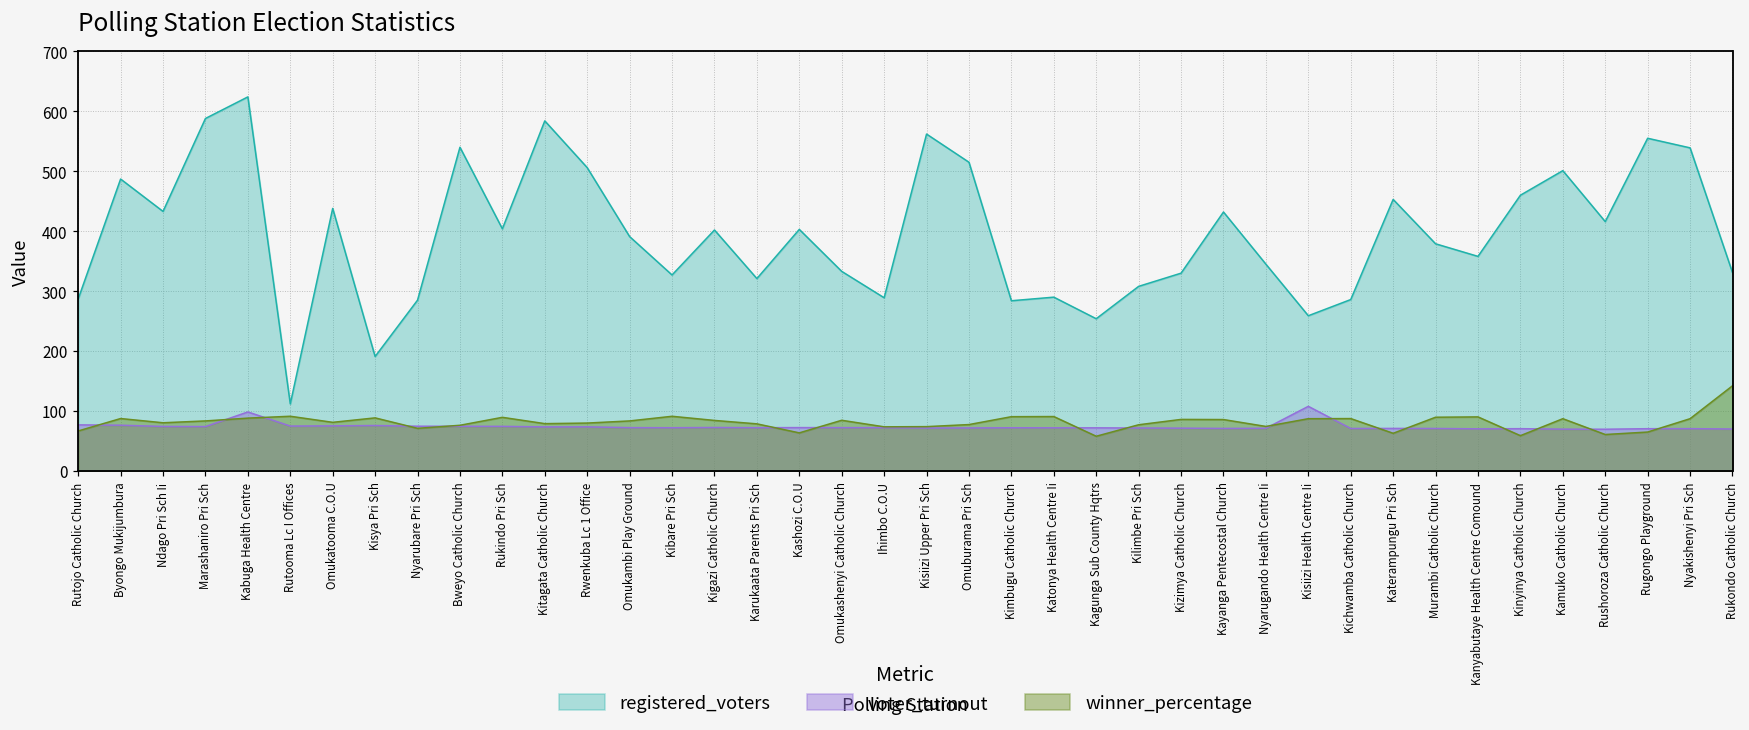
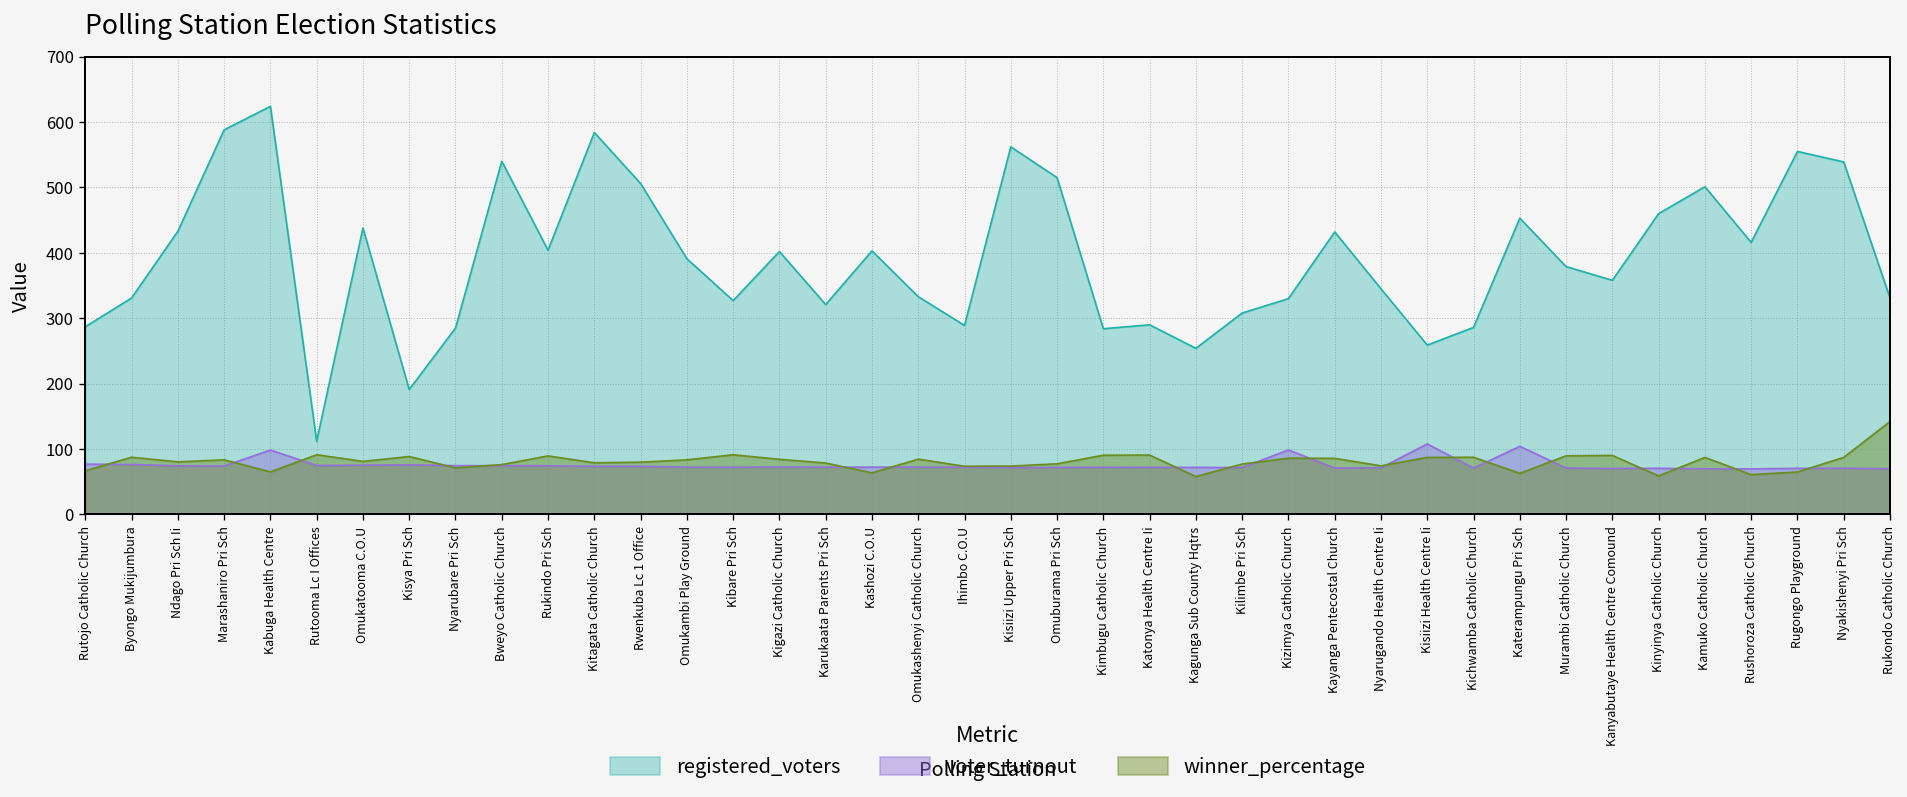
  {
    "registered_voters": {
      "Rutojo Catholic Church": 290,
-     "Byongo Mukijumbura": 490,
+     "Byongo Mukijumbura": 330,
      "Ndago Pri Sch Ii": 430,
      "Marashaniro Pri Sch": 590,
      "Kabuga Health Centre": 620,
      "Rutooma Lc I Offices": 110,
      "Omukatooma C.O.U": 440,
      "Kisya Pri Sch": 190,
      "Nyarubare Pri Sch": 290,
      "Bweyo Catholic Church": 540,
      "Rukindo Pri Sch": 400,
      "Kitagata Catholic Church": 580,
      "Rwenkuba Lc 1 Office": 510,
      "Omukambi Play Ground": 390,
      "Kibare Pri Sch": 330,
      "Kigazi Catholic Church": 400,
      "Karukaata Parents Pri Sch": 320,
      "Kashozi C.O.U": 400,
      "Omukashenyi Catholic Church": 330,
      "Ihimbo C.O.U": 290,
      "Kisiizi Upper Pri Sch": 560,
      "Omuburama Pri Sch": 520,
      "Kimbugu Catholic Church": 280,
      "Katonya Health Centre Ii": 290,
      "Kagunga Sub County Hqtrs": 250,
      "Kilimbe Pri Sch": 310,
      "Kizimya Catholic Church": 330,
      "Kayanga Pentecostal Church": 430,
      "Nyarugando Health Centre Ii": 350,
      "Kisiizi Health Centre Ii": 260,
      "Kichwamba Catholic Church": 290,
      "Katerampungu Pri Sch": 450,
      "Murambi Catholic Church": 380,
      "Kanyabutaye Health Centre Comound": 360,
      "Kinyinya Catholic Church": 460,
      "Kamuko Catholic Church": 500,
      "Rushoroza Catholic Church": 420,
      "Rugongo Playground": 560,
      "Nyakishenyi Pri Sch": 540,
      "Rukondo Catholic Church": 330
    },
    "voter_turnout": {
      "Rutojo Catholic Church": 80,
      "Byongo Mukijumbura": 80,
      "Ndago Pri Sch Ii": 70,
      "Marashaniro Pri Sch": 70,
      "Kabuga Health Centre": 100,
      "Rutooma Lc I Offices": 80,
      "Omukatooma C.O.U": 80,
      "Kisya Pri Sch": 80,
      "Rukindo Pri Sch": 70,
      "Kitagata Catholic Church": 70,
      "Rwenkuba Lc 1 Office": 70,
      "Omukambi Play Ground": 70,
      "Kibare Pri Sch": 70,
      "Kigazi Catholic Church": 70,
      "Karukaata Parents Pri Sch": 70,
      "Kashozi C.O.U": 70,
      "Omukashenyi Catholic Church": 70,
      "Omuburama Pri Sch": 70,
      "Kimbugu Catholic Church": 70,
      "Katonya Health Centre Ii": 70,
      "Kagunga Sub County Hqtrs": 70,
      "Kilimbe Pri Sch": 70,
-     "Kizimya Catholic Church": 70,
+     "Kizimya Catholic Church": 100,
      "Kayanga Pentecostal Church": 70,
      "Kisiizi Health Centre Ii": 110,
      "Kichwamba Catholic Church": 70,
-     "Katerampungu Pri Sch": 70,
+     "Katerampungu Pri Sch": 100,
      "Murambi Catholic Church": 70,
      "Kanyabutaye Health Centre Comound": 70,
      "Kinyinya Catholic Church": 70,
      "Kamuko Catholic Church": 70,
      "Rushoroza Catholic Church": 70,
      "Rugongo Playground": 70,
      "Nyakishenyi Pri Sch": 70,
      "Rukondo Catholic Church": 70
    },
    "winner_percentage": {
      "Rutojo Catholic Church": 70,
      "Byongo Mukijumbura": 90,
      "Ndago Pri Sch Ii": 80,
      "Marashaniro Pri Sch": 80,
-     "Kabuga Health Centre": 90,
+     "Kabuga Health Centre": 70,
      "Rutooma Lc I Offices": 90,
      "Omukatooma C.O.U": 80,
      "Kisya Pri Sch": 90,
      "Rukindo Pri Sch": 90,
      "Kitagata Catholic Church": 80,
      "Rwenkuba Lc 1 Office": 80,
      "Omukambi Play Ground": 80,
      "Kibare Pri Sch": 90,
      "Kigazi Catholic Church": 80,
      "Karukaata Parents Pri Sch": 80,
      "Kashozi C.O.U": 60,
      "Omukashenyi Catholic Church": 80,
      "Omuburama Pri Sch": 80,
      "Kimbugu Catholic Church": 90,
      "Katonya Health Centre Ii": 90,
      "Kagunga Sub County Hqtrs": 60,
      "Kilimbe Pri Sch": 80,
      "Kizimya Catholic Church": 90,
      "Kayanga Pentecostal Church": 90,
      "Kisiizi Health Centre Ii": 90,
      "Kichwamba Catholic Church": 90,
      "Katerampungu Pri Sch": 60,
      "Murambi Catholic Church": 90,
      "Kanyabutaye Health Centre Comound": 90,
      "Kinyinya Catholic Church": 60,
      "Kamuko Catholic Church": 90,
      "Rushoroza Catholic Church": 60,
      "Rugongo Playground": 70,
      "Nyakishenyi Pri Sch": 90,
      "Rukondo Catholic Church": 140
    }
  }
